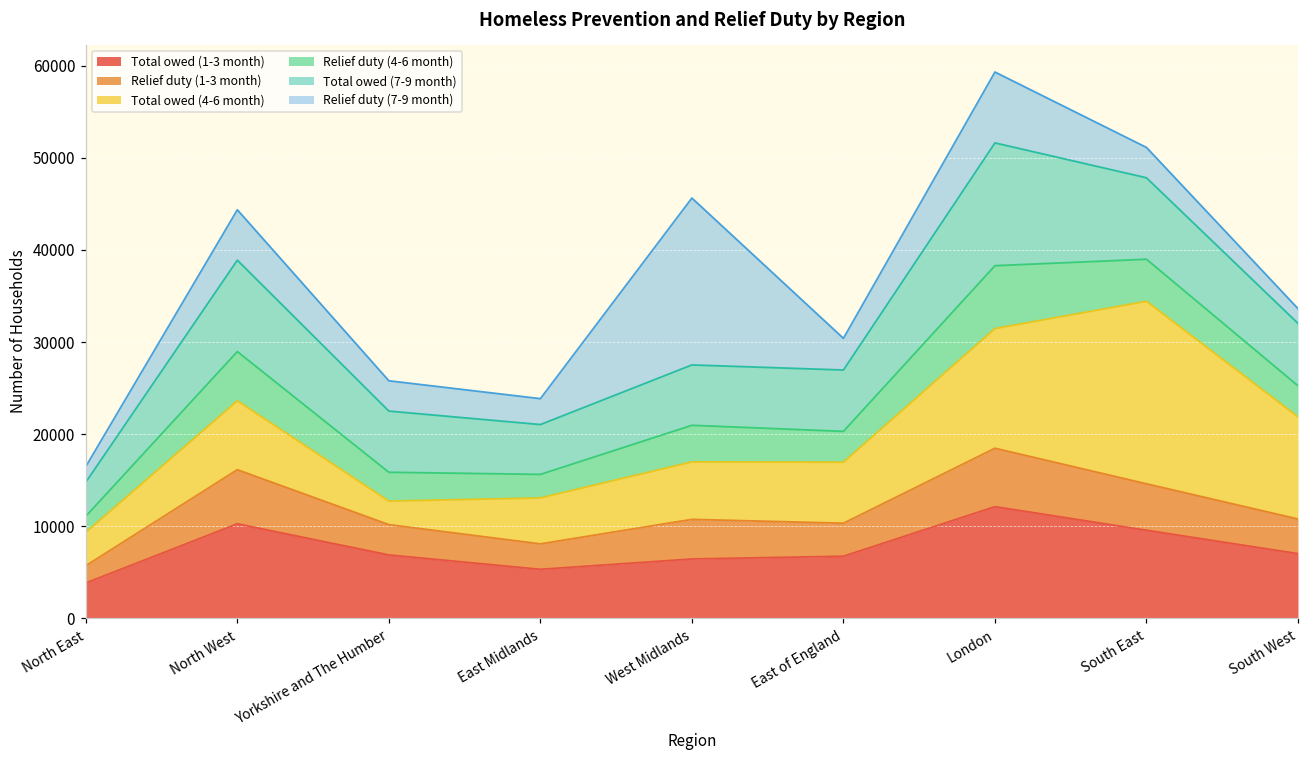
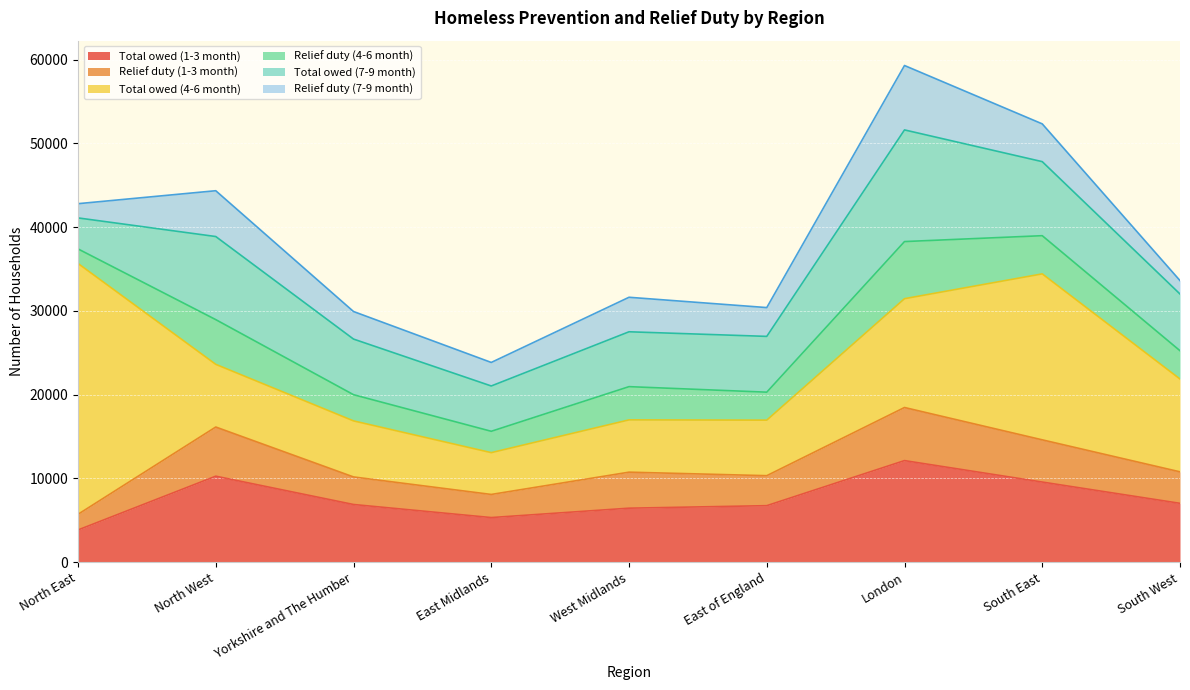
  {
    "Total owed (4-6 month)": {
-     "North East": 4000,
+     "North East": 30000,
      "North West": 7000,
-     "Yorkshire and The Humber": 3000,
+     "Yorkshire and The Humber": 7000,
      "East Midlands": 5000,
      "West Midlands": 6000,
      "East of England": 7000,
      "London": 13000,
      "South East": 20000,
      "South West": 11000
    },
    "Relief duty (7-9 month)": {
      "North East": 2000,
      "North West": 5000,
      "Yorkshire and The Humber": 3000,
      "East Midlands": 3000,
-     "West Midlands": 18000,
+     "West Midlands": 4000,
      "East of England": 3000,
      "London": 8000,
-     "South East": 3000,
+     "South East": 5000,
      "South West": 2000
    }
  }
